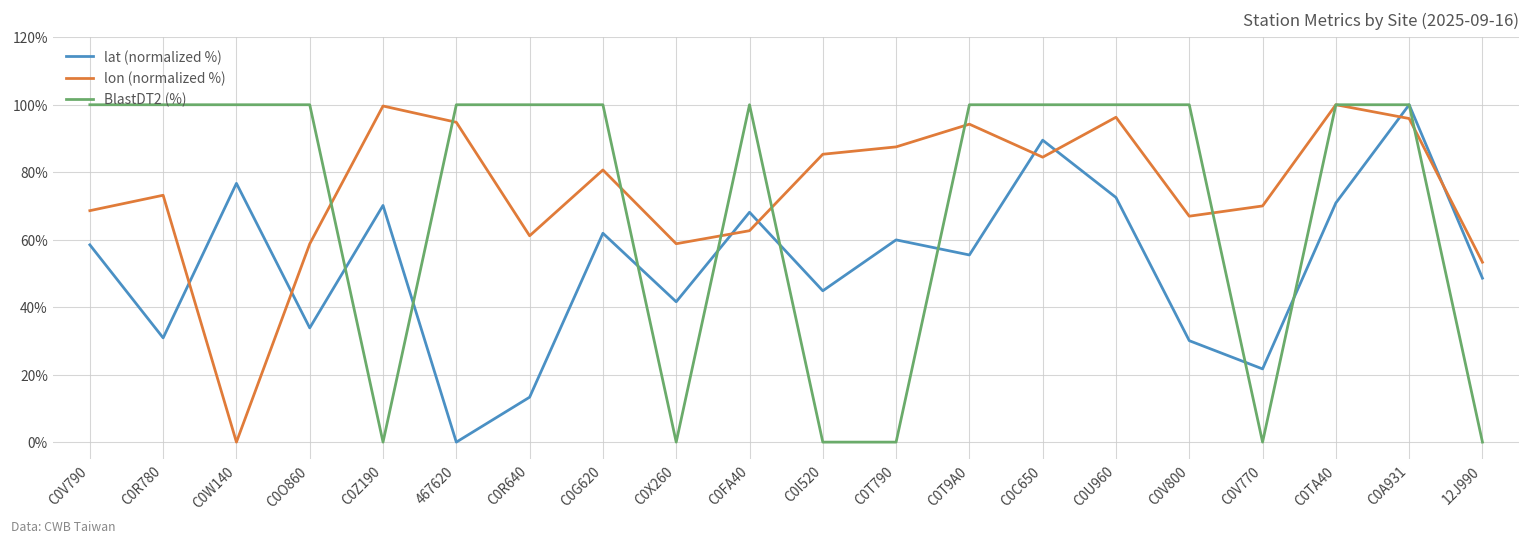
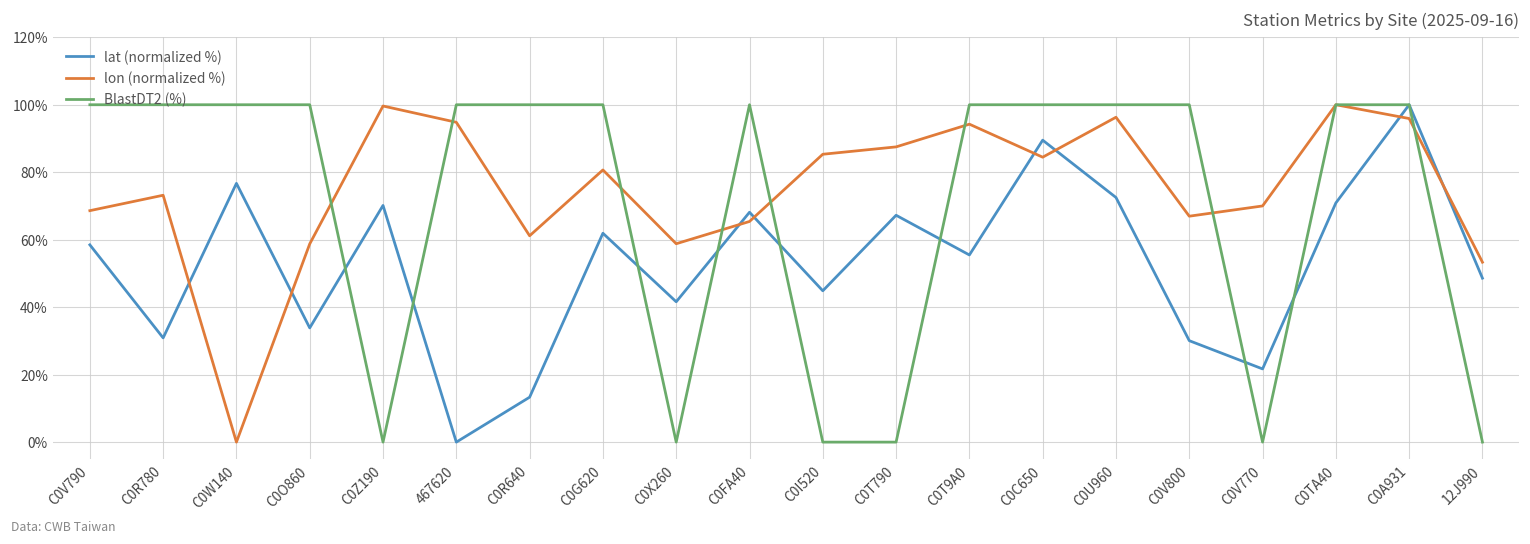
  {
    "lat (normalized %)": {
      "C0V790": "58%",
      "C0R780": "31%",
      "C0W140": "77%",
      "C0O860": "34%",
      "C0Z190": "70%",
      "467620": "0%",
      "C0R640": "13%",
      "C0G620": "62%",
      "C0X260": "42%",
      "C0FA40": "68%",
      "C0I520": "45%",
-     "C0T790": "60%",
+     "C0T790": "67%",
      "C0T9A0": "55%",
      "C0C650": "89%",
      "C0U960": "73%",
      "C0V800": "30%",
      "C0V770": "22%",
      "C0TA40": "71%",
      "12J990": "49%"
    },
    "lon (normalized %)": {
      "C0V790": "69%",
      "C0R780": "73%",
      "C0W140": "0%",
      "C0O860": "59%",
      "C0Z190": "100%",
      "467620": "95%",
      "C0R640": "61%",
      "C0G620": "81%",
      "C0X260": "59%",
-     "C0FA40": "63%",
+     "C0FA40": "65%",
      "C0I520": "85%",
      "C0T790": "88%",
      "C0T9A0": "94%",
      "C0C650": "84%",
      "C0U960": "96%",
      "C0V800": "67%",
      "C0V770": "70%",
      "C0A931": "96%",
      "12J990": "53%"
    },
    "BlastDT2 (%)": {
      "C0V790": "100%",
      "C0R780": "100%",
      "C0W140": "100%",
      "C0O860": "100%",
      "C0Z190": "0%",
      "467620": "100%",
      "C0R640": "100%",
      "C0G620": "100%",
      "C0X260": "0%",
      "C0FA40": "100%",
      "C0I520": "0%",
      "C0T790": "0%",
      "C0T9A0": "100%",
      "C0C650": "100%",
      "C0U960": "100%",
      "C0V800": "100%",
      "C0V770": "0%",
      "12J990": "0%"
    }
  }
